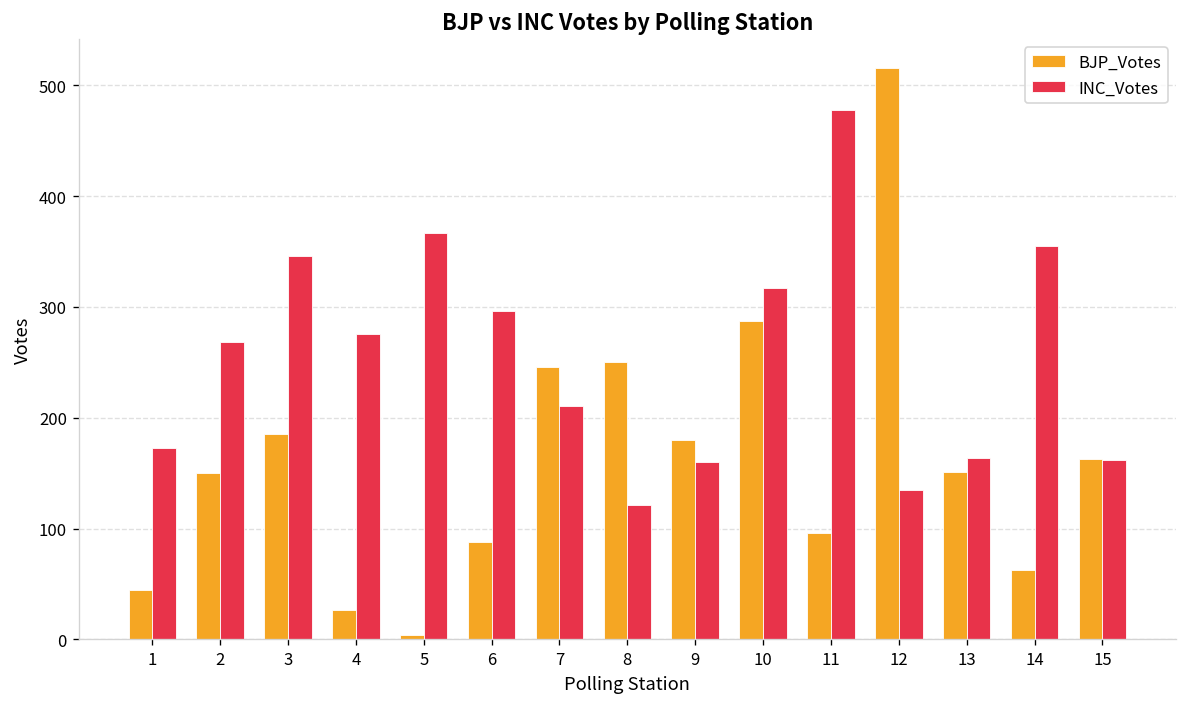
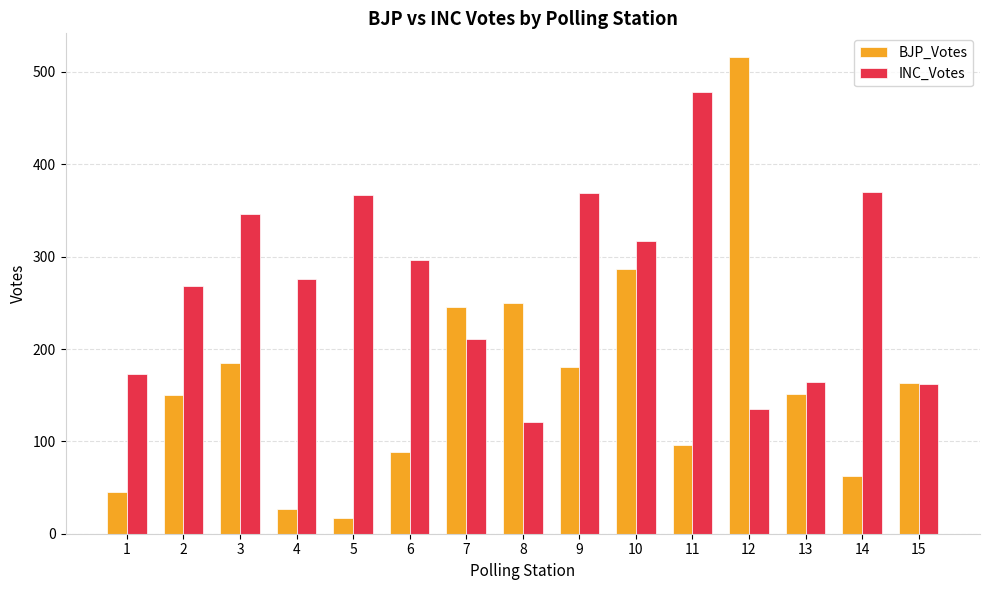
  {
    "BJP_Votes": {
      "1": 50,
      "2": 150,
      "3": 190,
      "4": 30,
-     "5": 0,
+     "5": 20,
      "6": 90,
      "7": 250,
      "8": 250,
      "9": 180,
      "10": 290,
      "11": 100,
      "12": 520,
      "13": 150,
      "14": 60,
      "15": 160
    },
    "INC_Votes": {
      "1": 170,
      "2": 270,
      "3": 350,
      "4": 280,
      "5": 370,
      "6": 300,
      "7": 210,
      "8": 120,
-     "9": 160,
+     "9": 370,
      "10": 320,
      "11": 480,
      "12": 140,
      "13": 160,
-     "14": 360,
+     "14": 370,
      "15": 160
    }
  }
